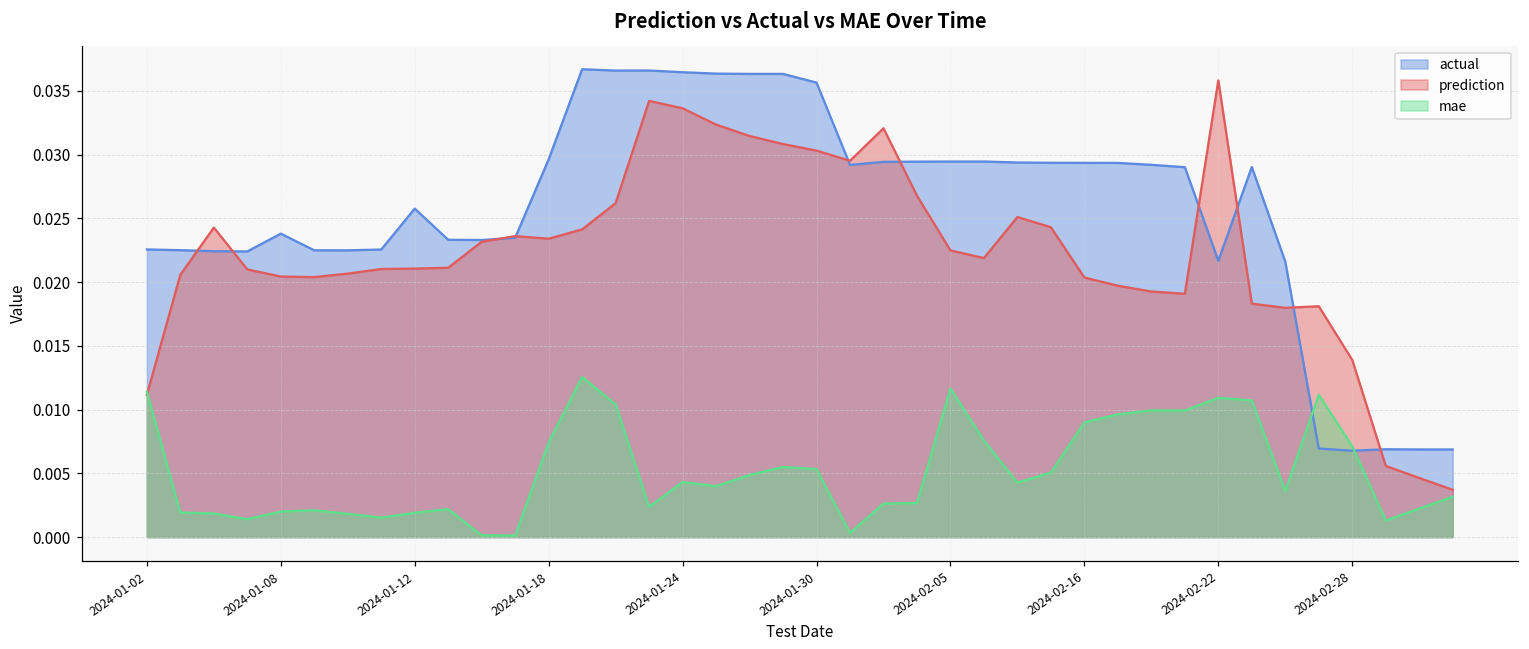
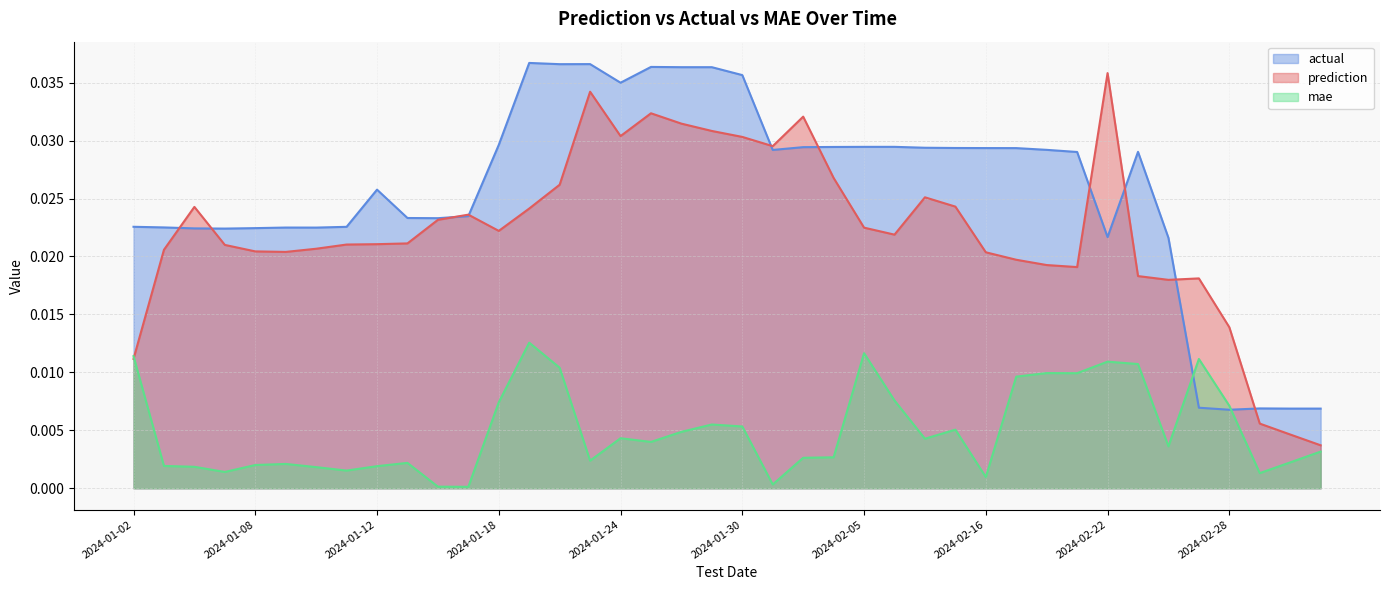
  {
    "actual": {
      "2024-01-02": 0.0226,
-     "2024-01-08": 0.0238,
+     "2024-01-08": 0.0224,
      "2024-01-12": 0.0258,
      "2024-01-18": 0.0296,
-     "2024-01-24": 0.0365,
+     "2024-01-24": 0.0350,
      "2024-01-30": 0.0356,
      "2024-02-05": 0.0295,
      "2024-02-16": 0.0294,
      "2024-02-22": 0.0217,
      "2024-02-28": 0.0068
    },
    "prediction": {
      "2024-01-02": 0.0112,
      "2024-01-08": 0.0204,
      "2024-01-12": 0.0211,
-     "2024-01-18": 0.0234,
-     "2024-01-24": 0.0336,
+     "2024-01-18": 0.0222,
+     "2024-01-24": 0.0304,
      "2024-01-30": 0.0303,
      "2024-02-05": 0.0225,
      "2024-02-16": 0.0204,
      "2024-02-22": 0.0358,
      "2024-02-28": 0.0139
    },
    "mae": {
      "2024-01-02": 0.0114,
      "2024-01-08": 0.0020,
      "2024-01-12": 0.0019,
      "2024-01-18": 0.0074,
      "2024-01-24": 0.0043,
      "2024-01-30": 0.0053,
      "2024-02-05": 0.0117,
-     "2024-02-16": 0.0090,
+     "2024-02-16": 0.0010,
      "2024-02-22": 0.0109,
      "2024-02-28": 0.0071
    }
  }
